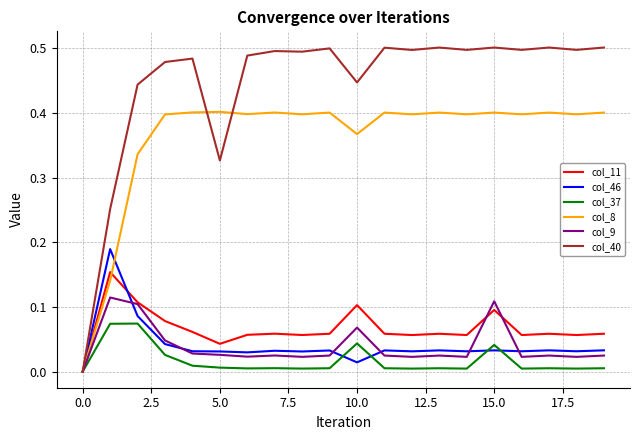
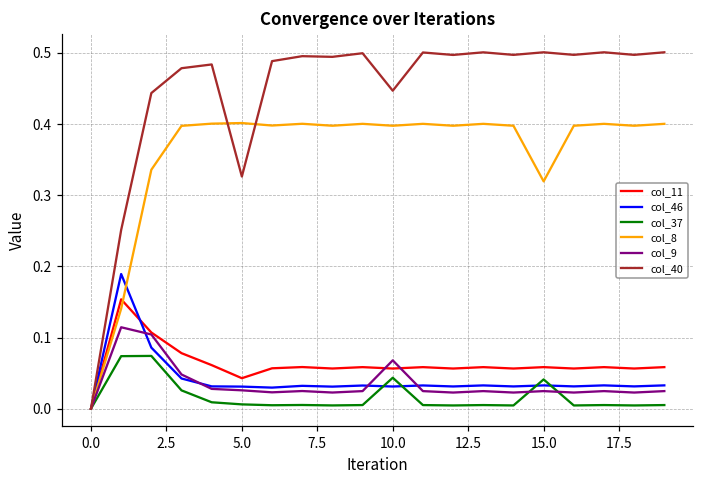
  {
    "col_11": {
      "5.0": 0.04,
-     "10.0": 0.10,
-     "15.0": 0.10
+     "10.0": 0.06,
+     "15.0": 0.06
    },
    "col_46": {
      "5.0": 0.03,
-     "10.0": 0.01,
+     "10.0": 0.03,
      "15.0": 0.03
    },
    "col_37": {
      "5.0": 0.01,
      "10.0": 0.04,
      "15.0": 0.04
    },
    "col_8": {
      "5.0": 0.40,
-     "10.0": 0.37,
-     "15.0": 0.40
+     "10.0": 0.40,
+     "15.0": 0.32
    },
    "col_9": {
      "5.0": 0.03,
      "10.0": 0.07,
-     "15.0": 0.11
+     "15.0": 0.02
    },
    "col_40": {
      "5.0": 0.33,
      "10.0": 0.45,
      "15.0": 0.50
    }
  }
